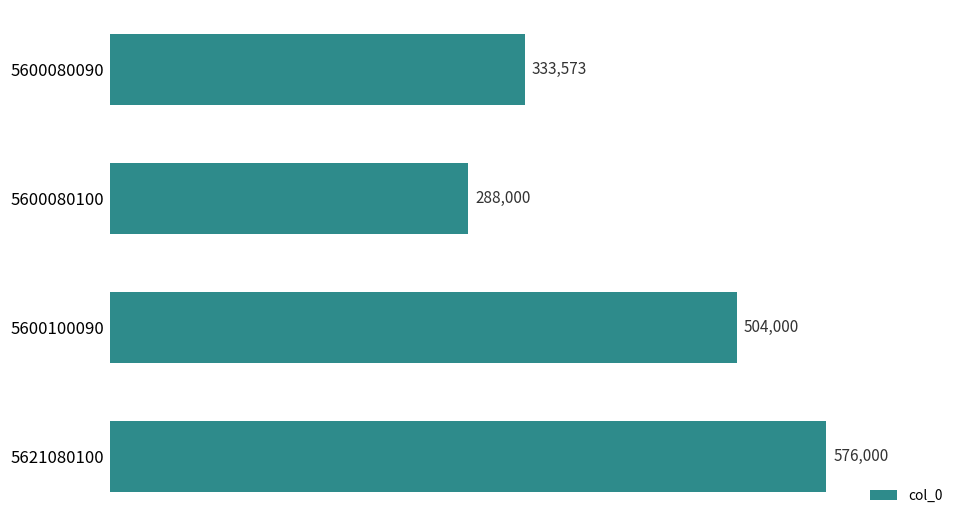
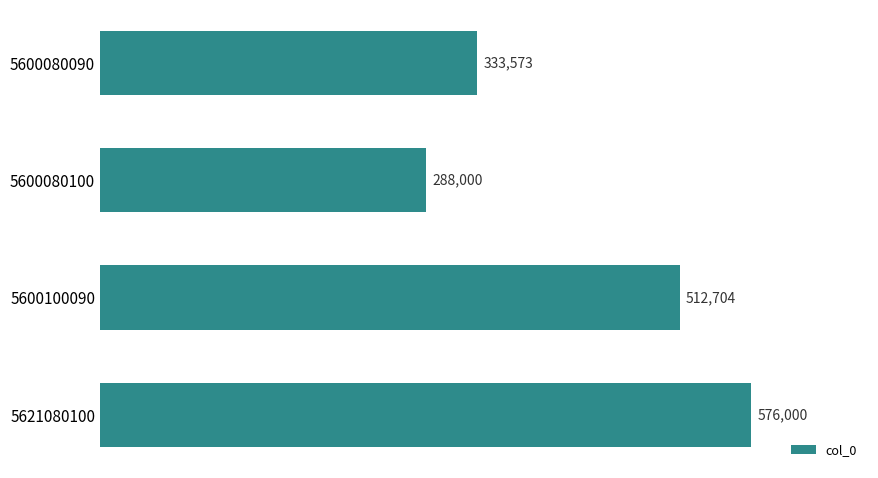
  {
    "5600080090": "333,573",
    "5600080100": "288,000",
-   "5600100090": "504,000",
+   "5600100090": "512,704",
    "5621080100": "576,000"
  }
